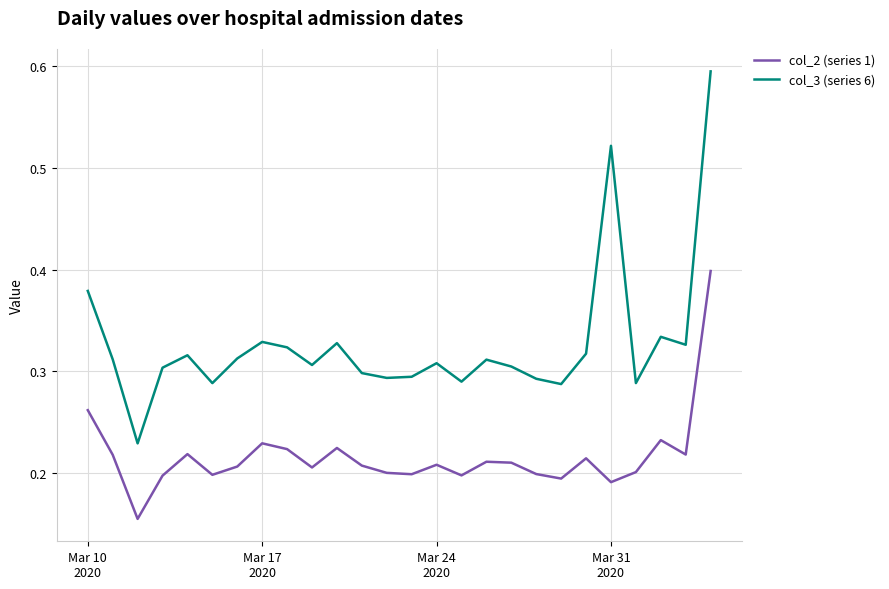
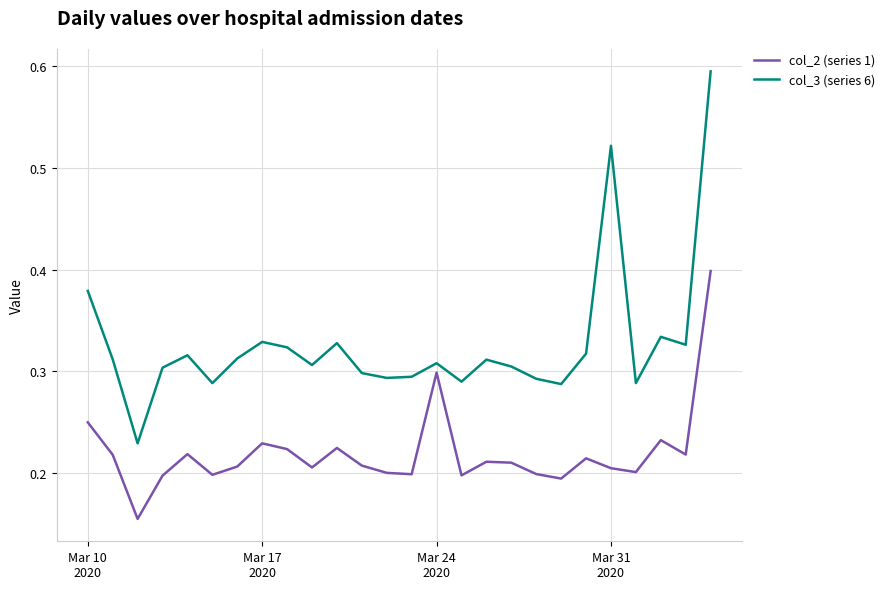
  {
    "col_2 (series 1)": {
-     "Mar 10 2020": 0.262,
+     "Mar 10 2020": 0.250,
      "Mar 17 2020": 0.229,
-     "Mar 24 2020": 0.208,
-     "Mar 31 2020": 0.191
+     "Mar 24 2020": 0.299,
+     "Mar 31 2020": 0.205
    },
    "col_3 (series 6)": {
      "Mar 10 2020": 0.379,
      "Mar 17 2020": 0.329,
      "Mar 24 2020": 0.308,
      "Mar 31 2020": 0.522
    }
  }
